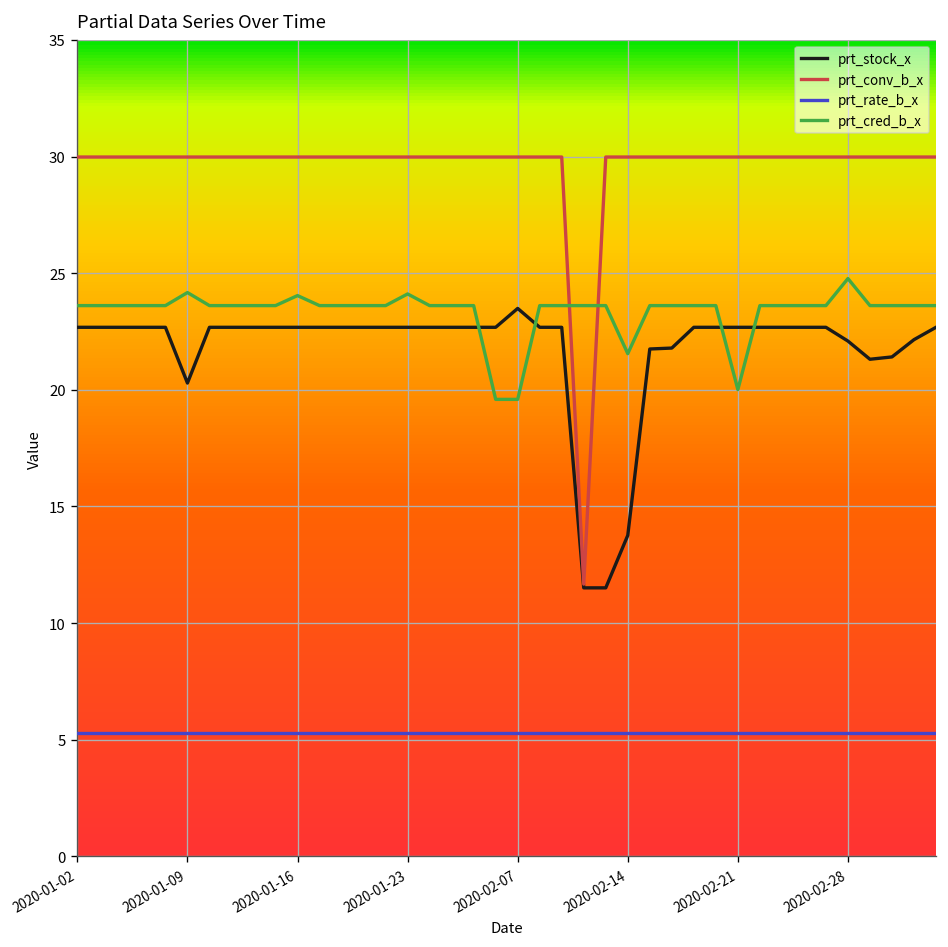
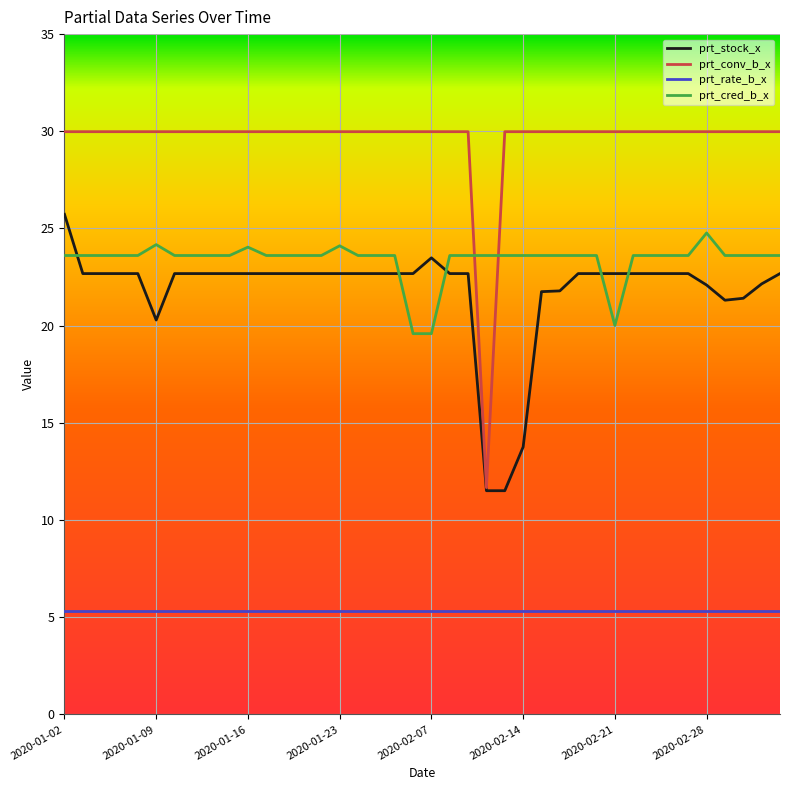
  {
    "prt_stock_x": {
-     "2020-01-02": 22.7,
+     "2020-01-02": 25.7,
      "2020-01-09": 20.3,
      "2020-01-16": 22.7,
      "2020-01-23": 22.7,
      "2020-02-07": 23.5,
      "2020-02-14": 13.8,
      "2020-02-21": 22.7,
      "2020-02-28": 22.1
    },
    "prt_conv_b_x": {
      "2020-01-02": 30.0,
      "2020-01-09": 30.0,
      "2020-01-16": 30.0,
      "2020-01-23": 30.0,
      "2020-02-07": 30.0,
      "2020-02-14": 30.0,
      "2020-02-21": 30.0,
      "2020-02-28": 30.0
    },
    "prt_rate_b_x": {
      "2020-01-02": 5.3,
      "2020-01-09": 5.3,
      "2020-01-16": 5.3,
      "2020-01-23": 5.3,
      "2020-02-07": 5.3,
      "2020-02-14": 5.3,
      "2020-02-21": 5.3,
      "2020-02-28": 5.3
    },
    "prt_cred_b_x": {
      "2020-01-02": 23.6,
      "2020-01-09": 24.2,
      "2020-01-16": 24.0,
      "2020-01-23": 24.1,
      "2020-02-07": 19.6,
-     "2020-02-14": 21.6,
+     "2020-02-14": 23.6,
      "2020-02-21": 20.0,
      "2020-02-28": 24.8
    }
  }
